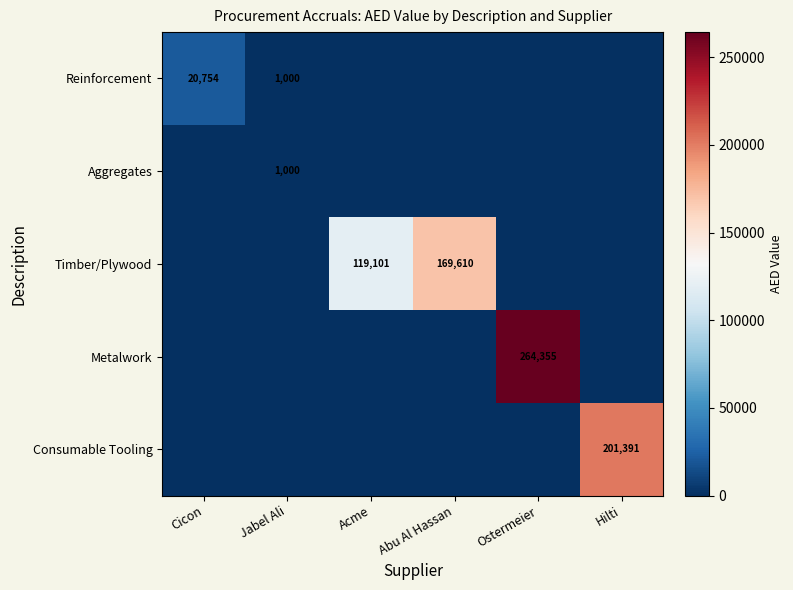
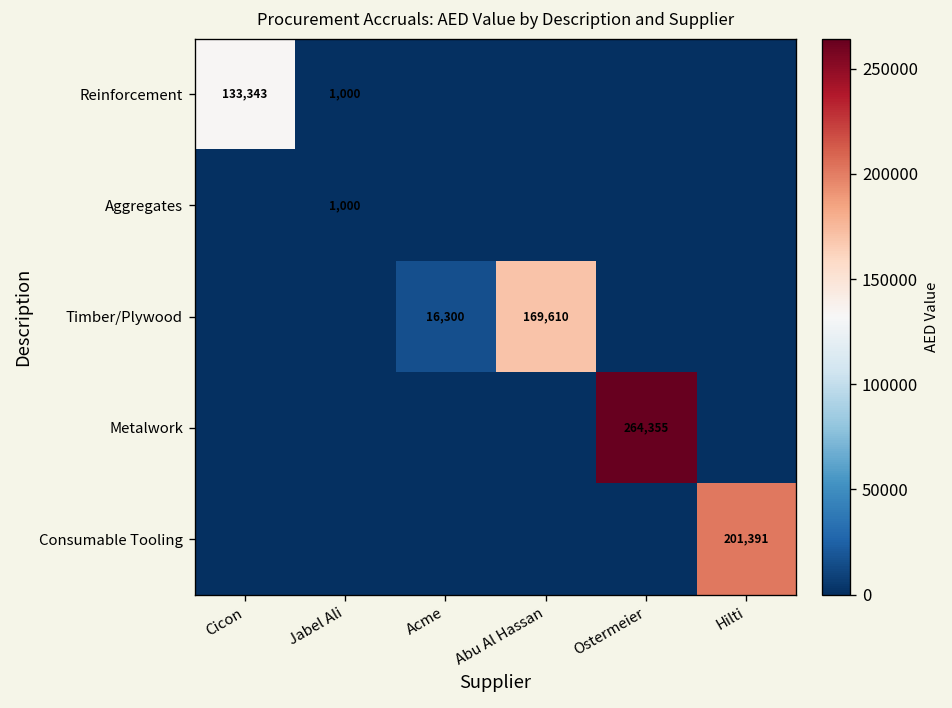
  {
    "Reinforcement": {
-     "Cicon": "20,754",
+     "Cicon": "133,343",
      "Jabel Ali": "1,000"
    },
    "Aggregates": {
      "Jabel Ali": "1,000"
    },
    "Timber/Plywood": {
-     "Acme": "119,101",
+     "Acme": "16,300",
      "Abu Al Hassan": "169,610"
    },
    "Metalwork": {
      "Ostermeier": "264,355"
    },
    "Consumable Tooling": {
      "Hilti": "201,391"
    }
  }
